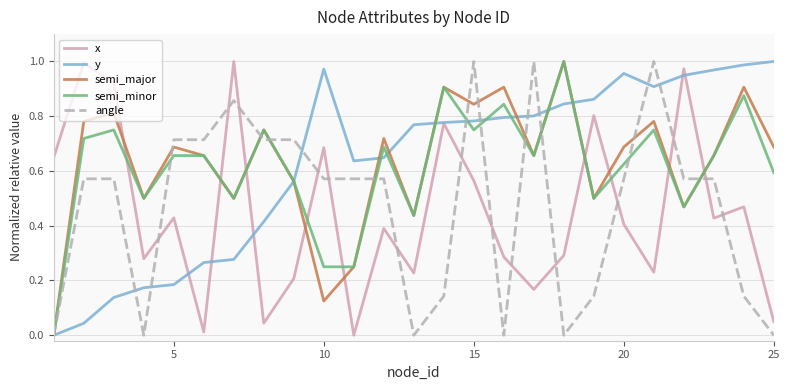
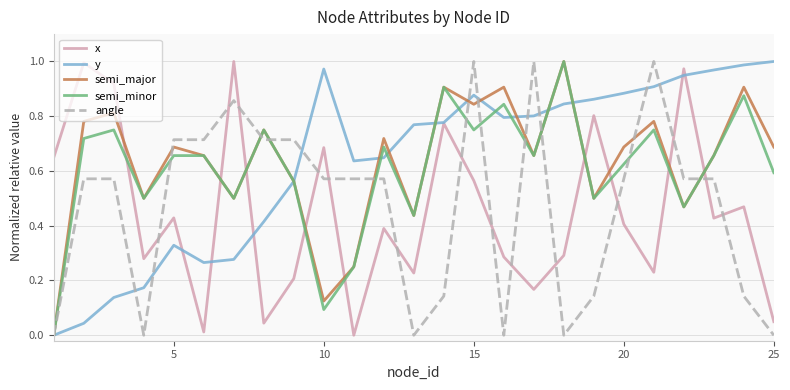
  {
    "y": {
-     "5": 0.19,
+     "5": 0.33,
      "10": 0.97,
-     "15": 0.78,
-     "20": 0.96,
+     "15": 0.88,
+     "20": 0.88,
      "25": 1.00
    },
    "semi_major": {
      "5": 0.69,
      "10": 0.13,
      "15": 0.84,
      "20": 0.69,
      "25": 0.69
    },
    "semi_minor": {
      "5": 0.66,
-     "10": 0.25,
+     "10": 0.09,
      "15": 0.75,
      "20": 0.63,
      "25": 0.59
    }
  }
